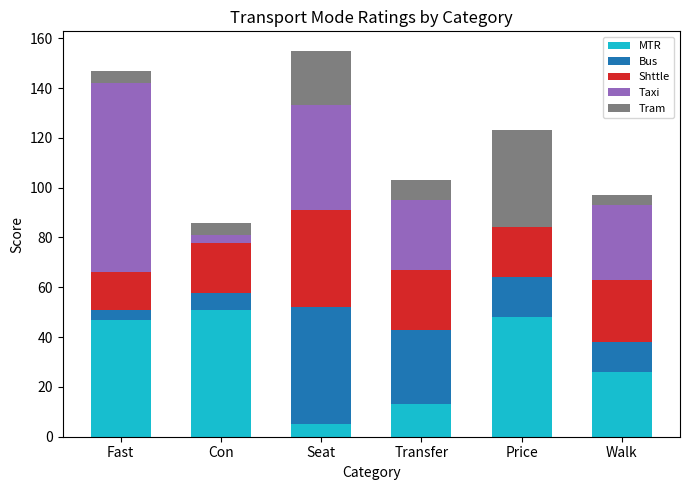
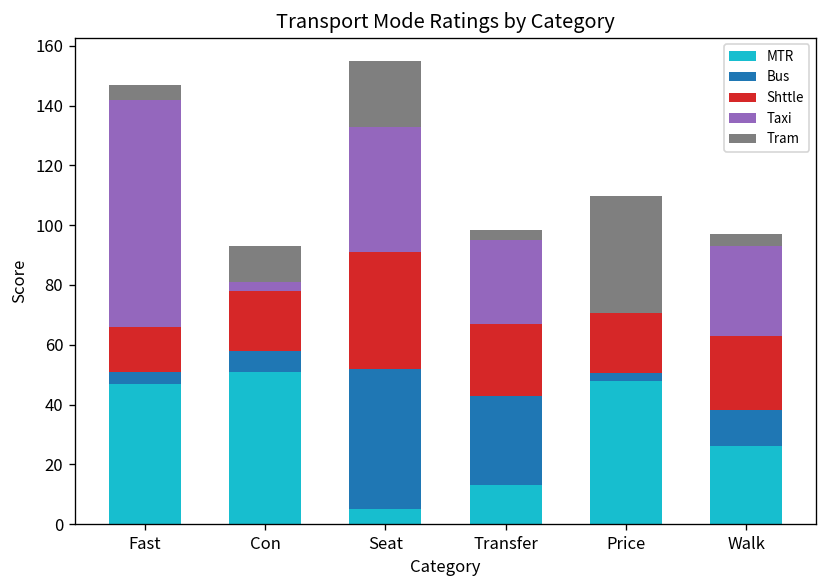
  {
    "MTR": {
      "Fast": 47,
      "Con": 51,
      "Seat": 5,
      "Transfer": 13,
      "Price": 48,
      "Walk": 26
    },
    "Bus": {
      "Fast": 4,
      "Con": 7,
      "Seat": 47,
      "Transfer": 30,
-     "Price": 16,
+     "Price": 3,
      "Walk": 12
    },
    "Shttle": {
      "Fast": 15,
      "Con": 20,
      "Seat": 39,
      "Transfer": 24,
      "Price": 20,
      "Walk": 25
    },
    "Taxi": {
      "Fast": 76,
      "Con": 3,
      "Seat": 42,
      "Transfer": 28,
      "Price": 0,
      "Walk": 30
    },
    "Tram": {
      "Fast": 5,
-     "Con": 5,
+     "Con": 12,
      "Seat": 22,
-     "Transfer": 8,
+     "Transfer": 3,
      "Price": 39,
      "Walk": 4
    }
  }
